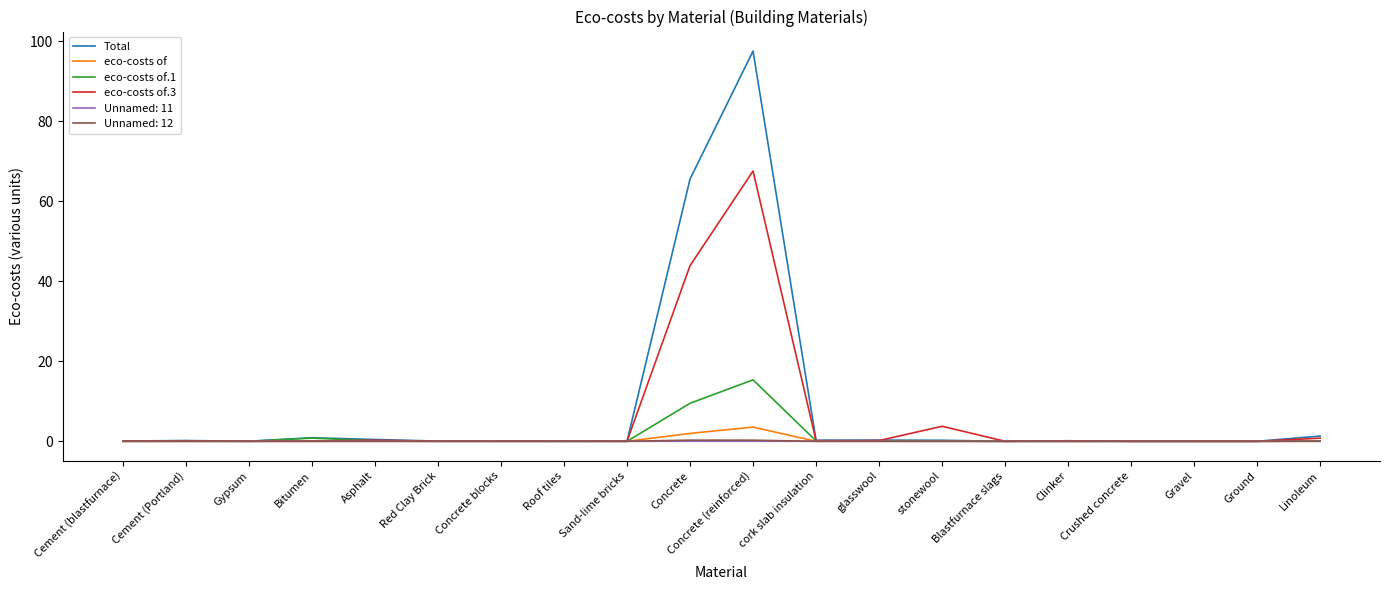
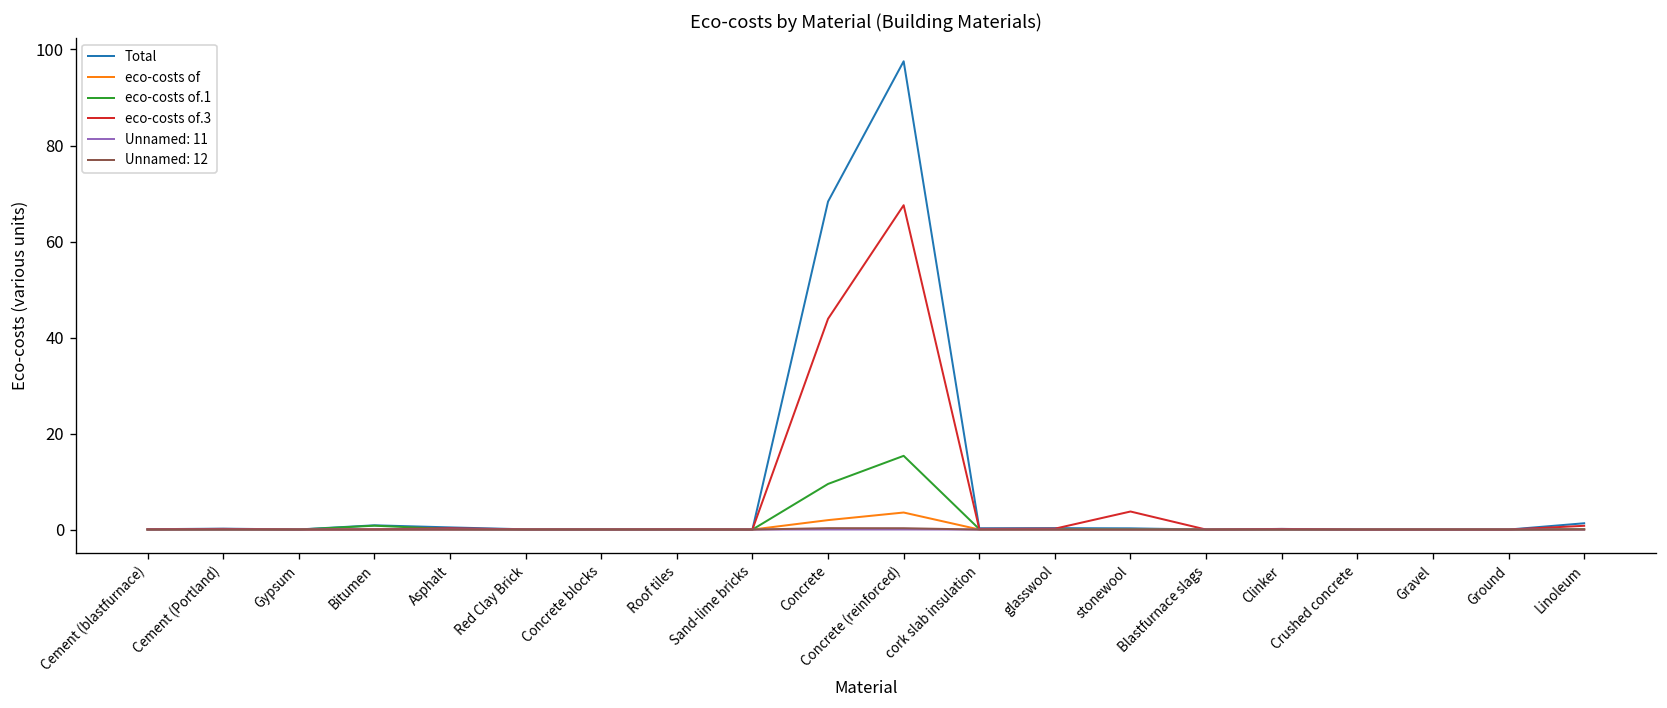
  {
    "Total": {
-     "Concrete": 66,
+     "Concrete": 68,
      "Concrete (reinforced)": 98
    },
    "eco-costs of": {
      "Concrete": 2,
      "Concrete (reinforced)": 4
    },
    "eco-costs of.1": {
      "Concrete": 10,
      "Concrete (reinforced)": 15
    },
    "eco-costs of.3": {
      "Concrete": 44,
      "Concrete (reinforced)": 68,
      "stonewool": 4
    }
  }
